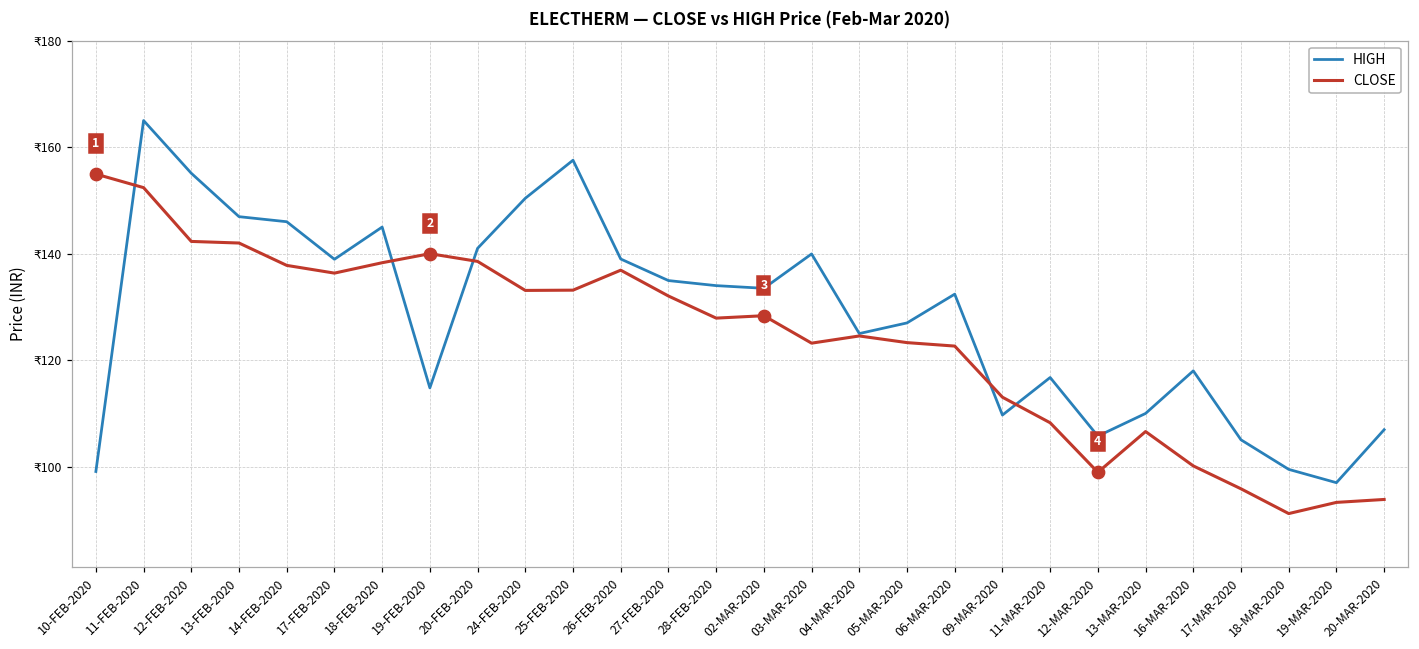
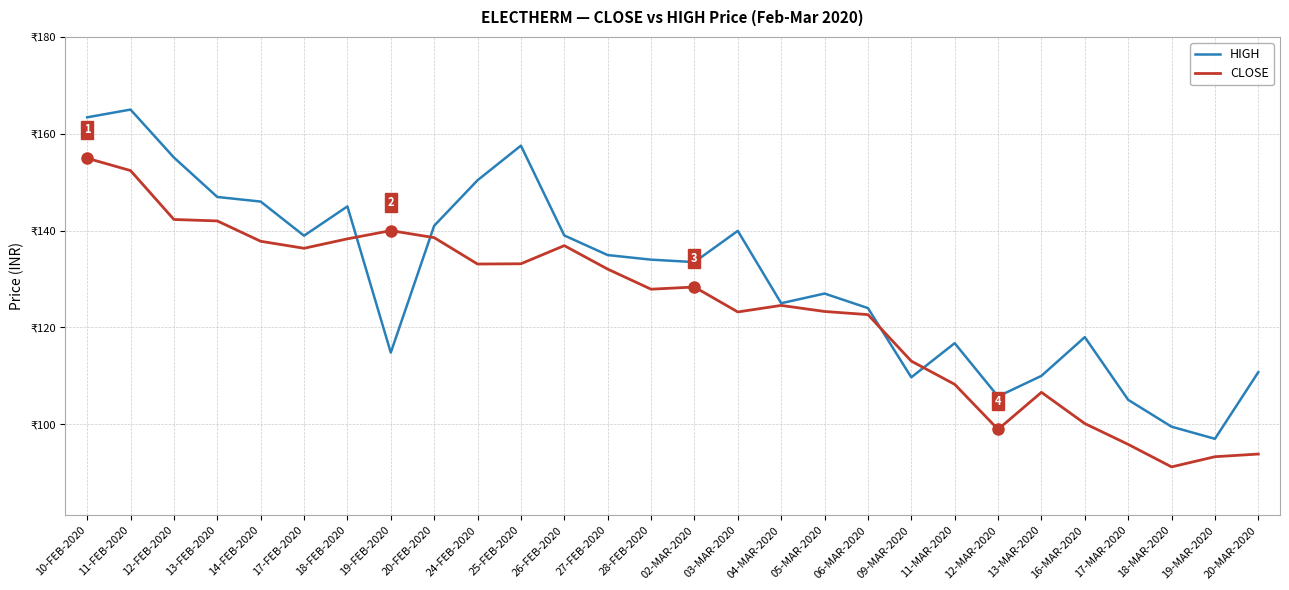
  {
    "HIGH": {
-     "10-FEB-2020": "₹99",
+     "10-FEB-2020": "₹163",
      "11-FEB-2020": "₹165",
      "12-FEB-2020": "₹155",
      "13-FEB-2020": "₹147",
      "14-FEB-2020": "₹146",
      "17-FEB-2020": "₹139",
      "18-FEB-2020": "₹145",
      "19-FEB-2020": "₹115",
      "20-FEB-2020": "₹141",
      "24-FEB-2020": "₹150",
      "25-FEB-2020": "₹158",
      "26-FEB-2020": "₹139",
      "27-FEB-2020": "₹135",
      "28-FEB-2020": "₹134",
      "03-MAR-2020": "₹140",
      "05-MAR-2020": "₹127",
-     "06-MAR-2020": "₹132",
+     "06-MAR-2020": "₹124",
      "09-MAR-2020": "₹110",
      "11-MAR-2020": "₹117",
      "13-MAR-2020": "₹110",
      "16-MAR-2020": "₹118",
      "17-MAR-2020": "₹105",
      "18-MAR-2020": "₹100",
      "19-MAR-2020": "₹97",
-     "20-MAR-2020": "₹107"
+     "20-MAR-2020": "₹111"
    }
  }
